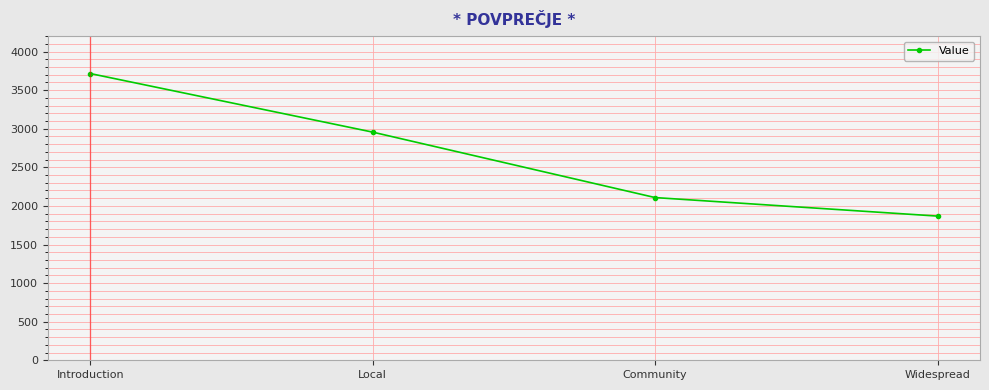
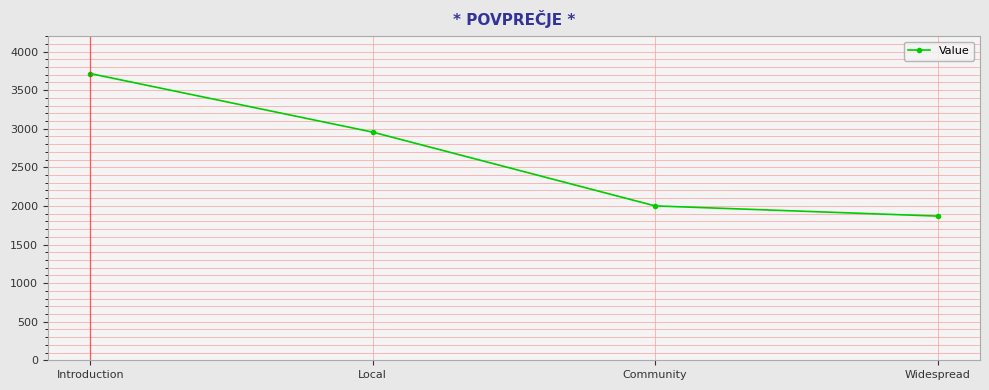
  {
    "Introduction": 3700,
    "Local": 3000,
-   "Community": 2100,
+   "Community": 2000,
    "Widespread": 1900
  }
